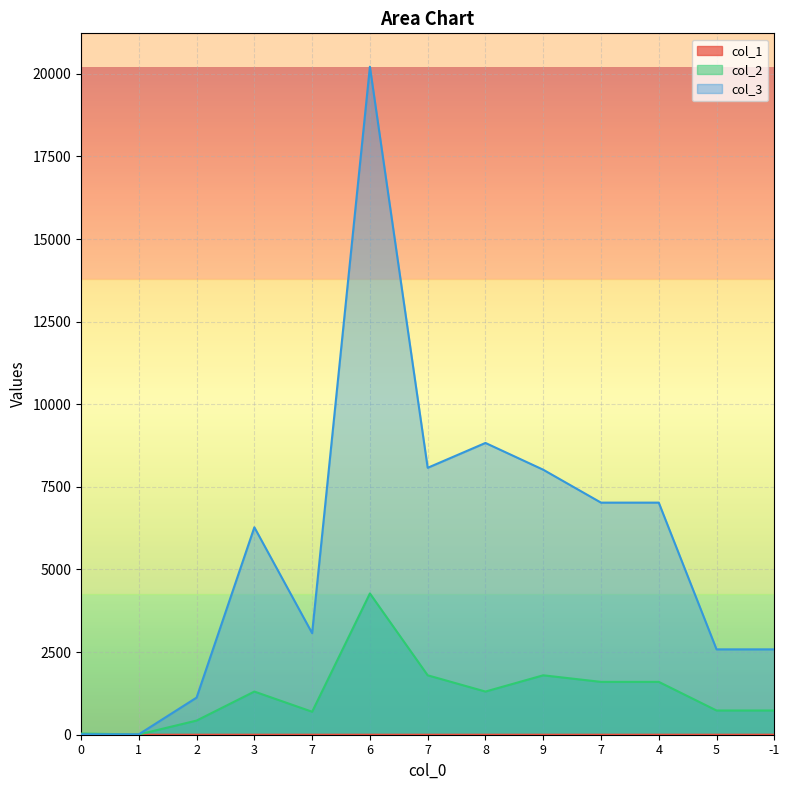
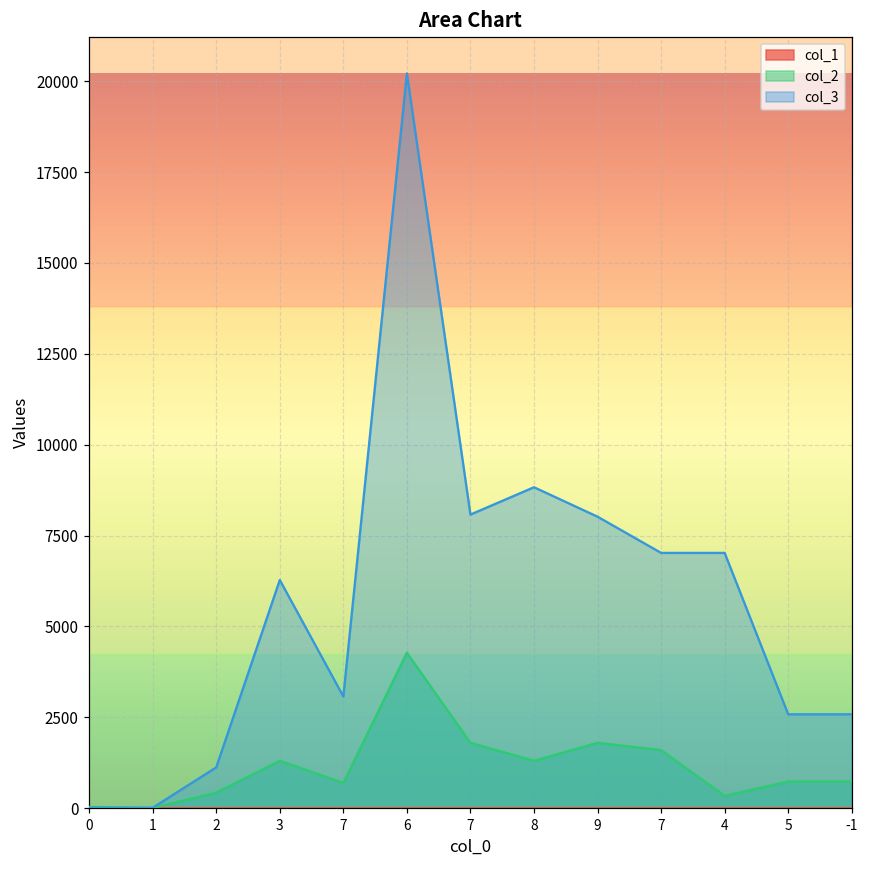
  {
    "col_1": {
      "2": 0,
      "3": 0,
      "6": 0,
      "8": 0,
      "9": 0,
      "4": 0,
      "5": 0,
      "-1": 0
    },
    "col_2": {
      "2": 400,
      "3": 1300,
      "6": 4300,
      "8": 1300,
      "9": 1800,
-     "4": 1600,
+     "4": 300,
      "5": 700,
      "-1": 700
    },
    "col_3": {
      "2": 1100,
      "3": 6300,
      "6": 20200,
      "8": 8800,
      "9": 8000,
      "4": 7000,
      "5": 2600,
      "-1": 2600
    }
  }
